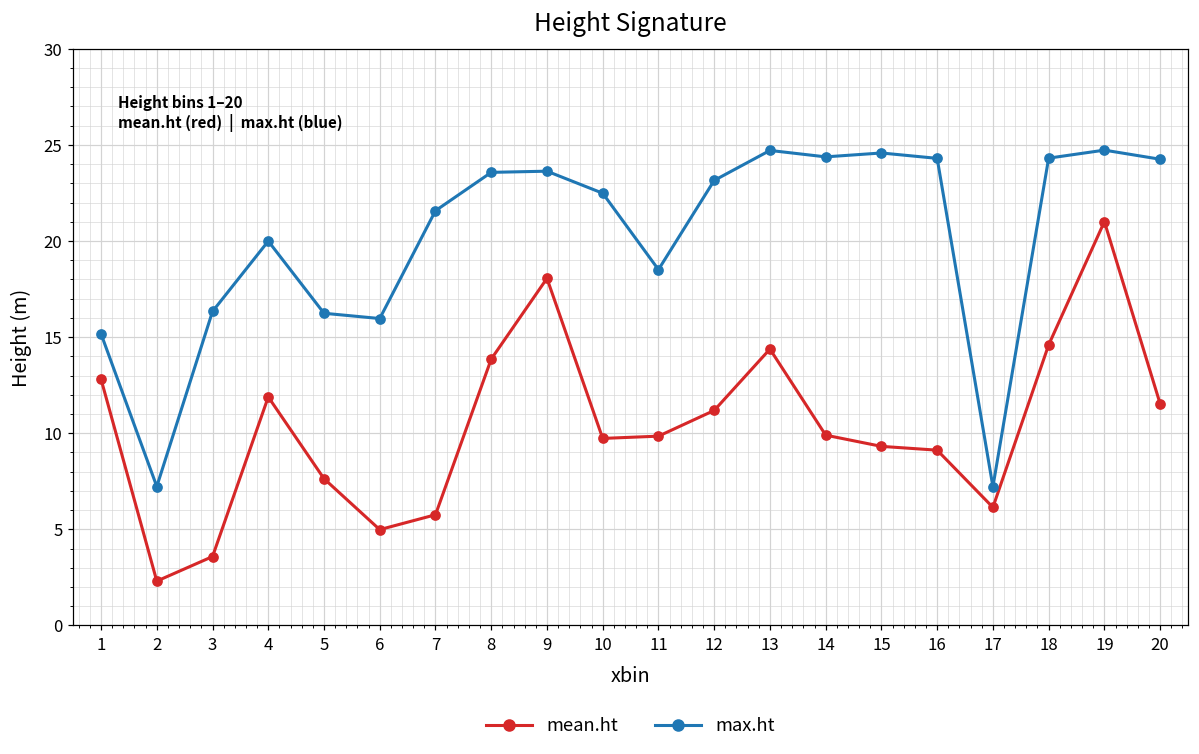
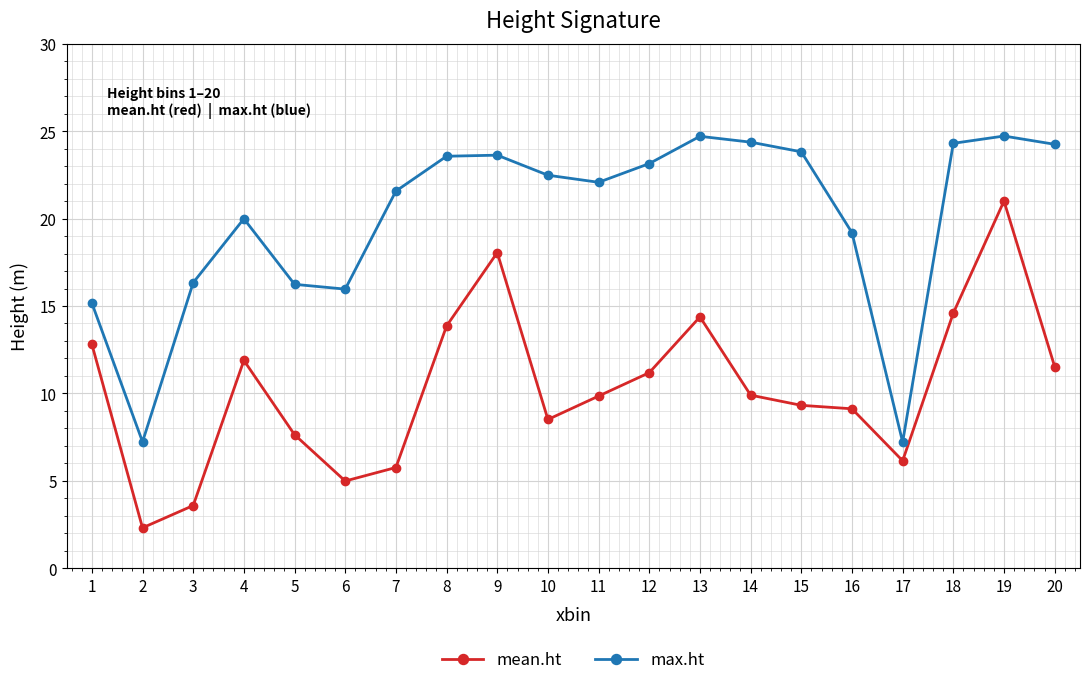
  {
    "mean.ht": {
      "1": 12.8,
      "2": 2.3,
      "3": 3.6,
      "4": 11.9,
      "5": 7.6,
      "6": 5.0,
      "7": 5.8,
      "8": 13.9,
      "9": 18.1,
-     "10": 9.7,
+     "10": 8.5,
      "11": 9.8,
      "12": 11.2,
      "13": 14.4,
      "14": 9.9,
      "15": 9.3,
      "16": 9.1,
      "17": 6.1,
      "18": 14.6,
      "19": 21.0,
      "20": 11.5
    },
    "max.ht": {
      "1": 15.2,
      "2": 7.2,
      "3": 16.3,
      "4": 20.0,
      "5": 16.2,
      "6": 16.0,
      "7": 21.6,
      "8": 23.6,
      "9": 23.6,
      "10": 22.5,
-     "11": 18.5,
+     "11": 22.1,
      "12": 23.1,
      "13": 24.7,
      "14": 24.4,
-     "15": 24.6,
-     "16": 24.3,
+     "15": 23.8,
+     "16": 19.2,
      "17": 7.2,
      "18": 24.3,
      "19": 24.7,
      "20": 24.3
    }
  }
